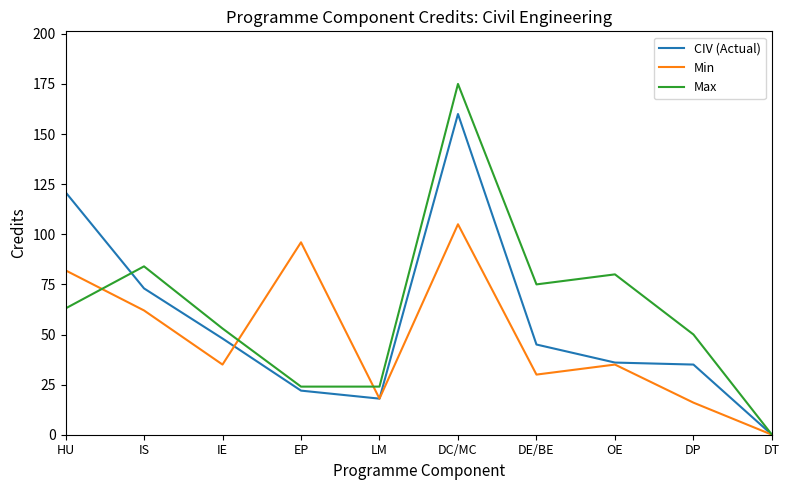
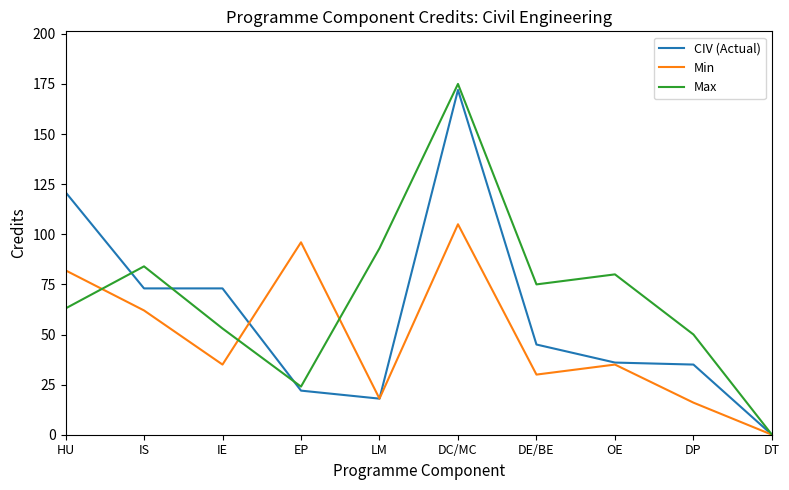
  {
    "CIV (Actual)": {
      "HU": 121,
      "IS": 73,
-     "IE": 48,
+     "IE": 73,
      "EP": 22,
-     "DC/MC": 160,
+     "DC/MC": 172,
      "DE/BE": 45,
      "DP": 35
    },
    "Min": {
      "HU": 82,
      "IS": 62,
      "IE": 35,
      "EP": 96,
      "DC/MC": 105,
      "DE/BE": 30,
      "DP": 16
    },
    "Max": {
      "HU": 63,
      "IS": 84,
      "IE": 53,
      "EP": 24,
-     "LM": 24,
+     "LM": 93,
      "DC/MC": 175,
      "DE/BE": 75,
      "OE": 80,
      "DP": 50
    }
  }
